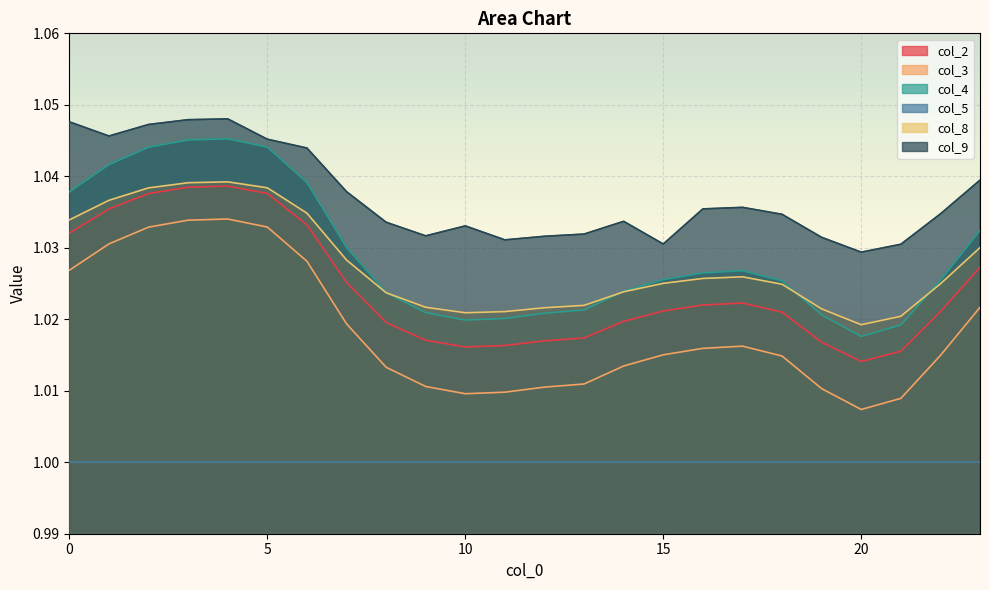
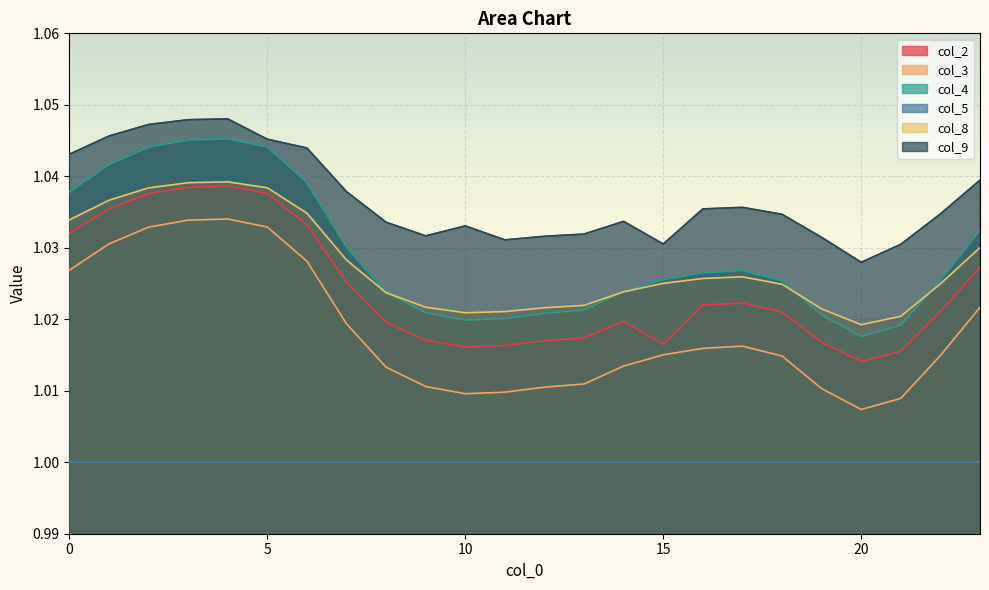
  {
    "col_2": {
      "0": 1.032,
      "5": 1.038,
      "10": 1.016,
-     "15": 1.021,
+     "15": 1.017,
      "20": 1.014
    },
    "col_9": {
-     "0": 1.048,
+     "0": 1.043,
      "5": 1.045,
      "10": 1.033,
      "15": 1.031,
-     "20": 1.029
+     "20": 1.028
    }
  }
